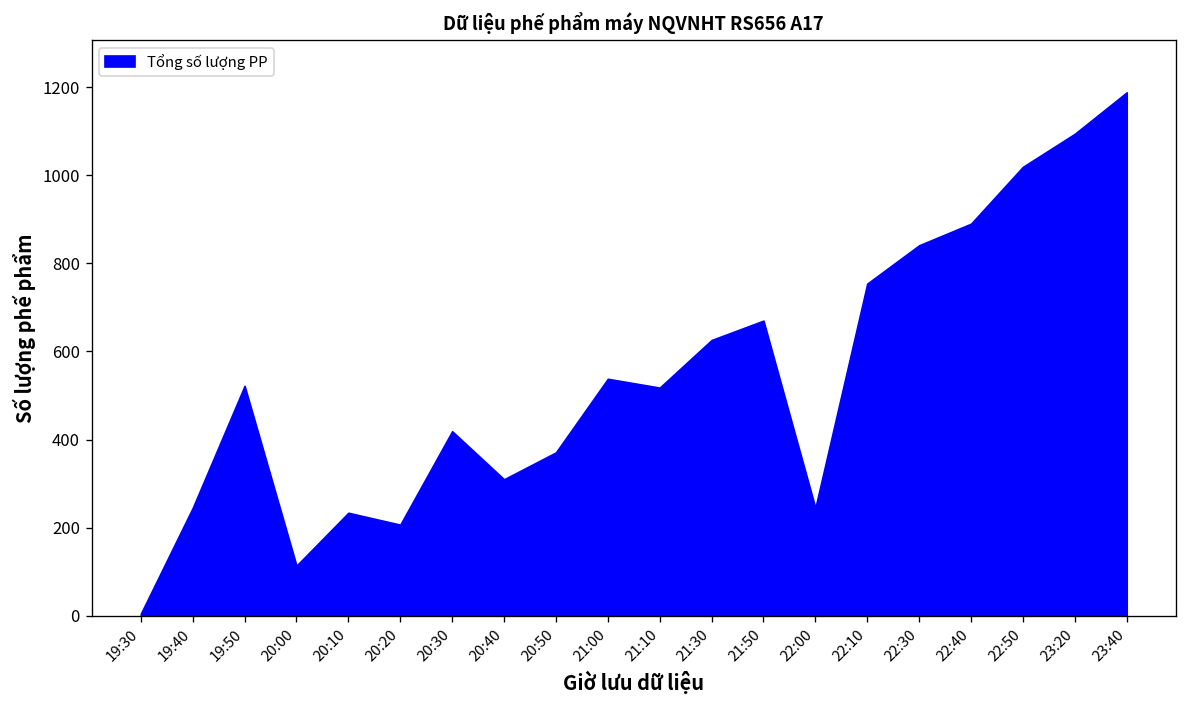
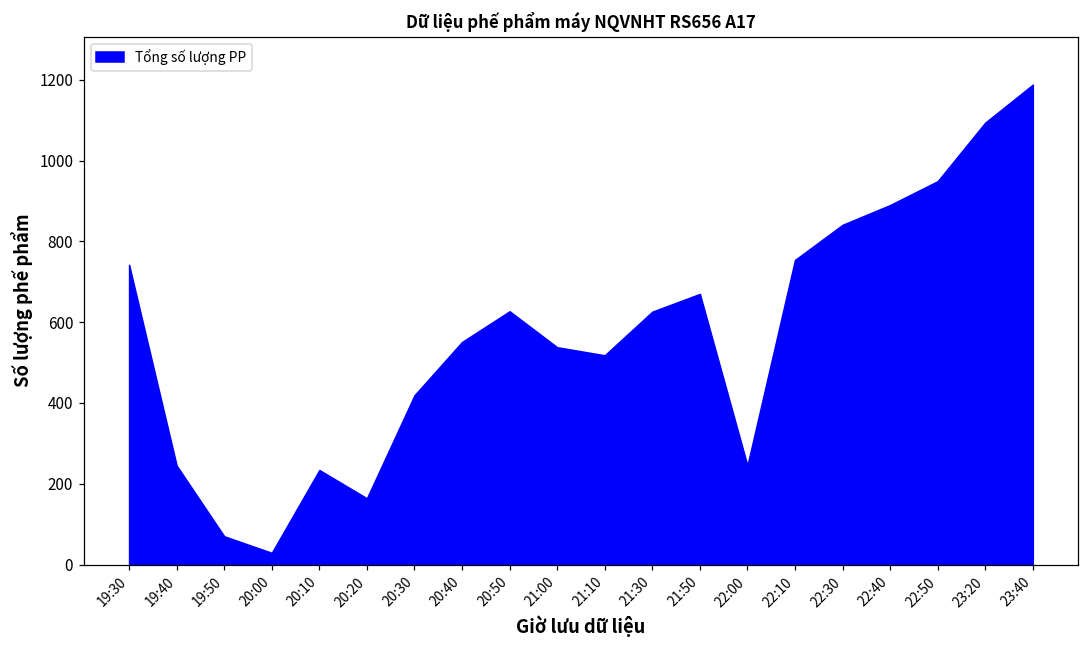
  {
-   "19:30": 10,
+   "19:30": 740,
    "19:40": 250,
-   "19:50": 520,
-   "20:00": 110,
+   "19:50": 70,
+   "20:00": 30,
    "20:10": 230,
-   "20:20": 210,
+   "20:20": 160,
    "20:30": 420,
-   "20:40": 310,
-   "20:50": 370,
+   "20:40": 550,
+   "20:50": 630,
    "21:00": 540,
    "21:10": 520,
    "21:30": 630,
    "21:50": 670,
    "22:00": 250,
    "22:10": 750,
    "22:30": 840,
    "22:40": 890,
-   "22:50": 1020,
+   "22:50": 950,
    "23:20": 1090,
    "23:40": 1190
  }
